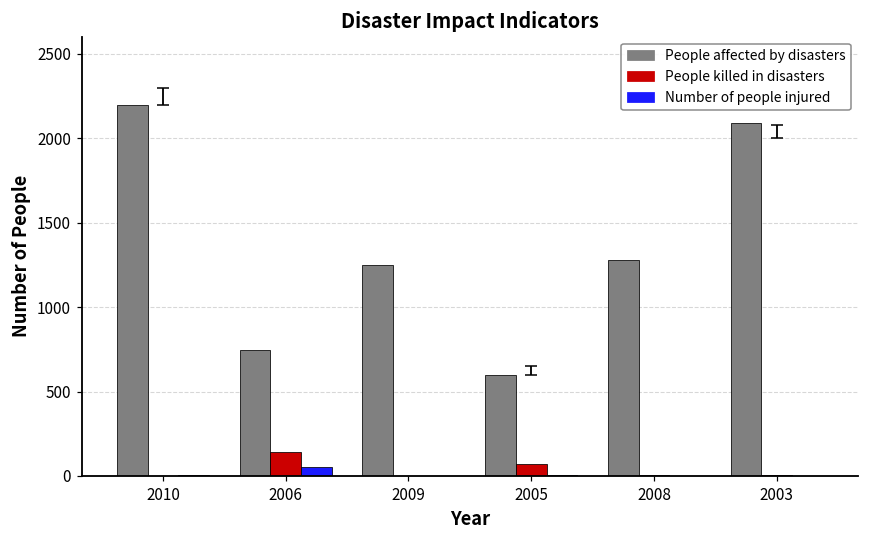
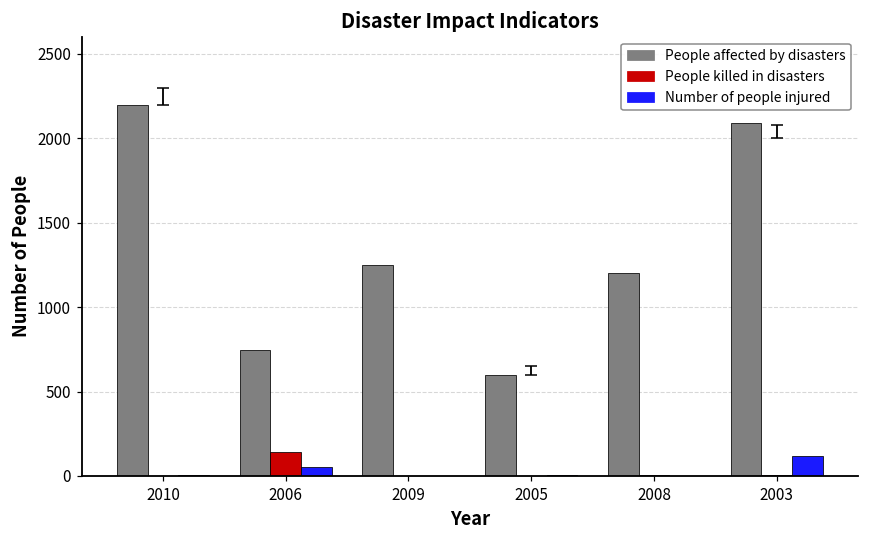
  {
    "People affected by disasters": {
      "2010": 2190,
      "2006": 740,
      "2009": 1250,
      "2005": 600,
-     "2008": 1280,
+     "2008": 1200,
      "2003": 2090
    },
    "People killed in disasters": {
      "2010": 0,
      "2006": 140,
      "2009": 0,
-     "2005": 70
+     "2005": 0
    },
    "Number of people injured": {
      "2006": 50,
      "2009": 0,
      "2008": 0,
-     "2003": 0
+     "2003": 120
    }
  }
